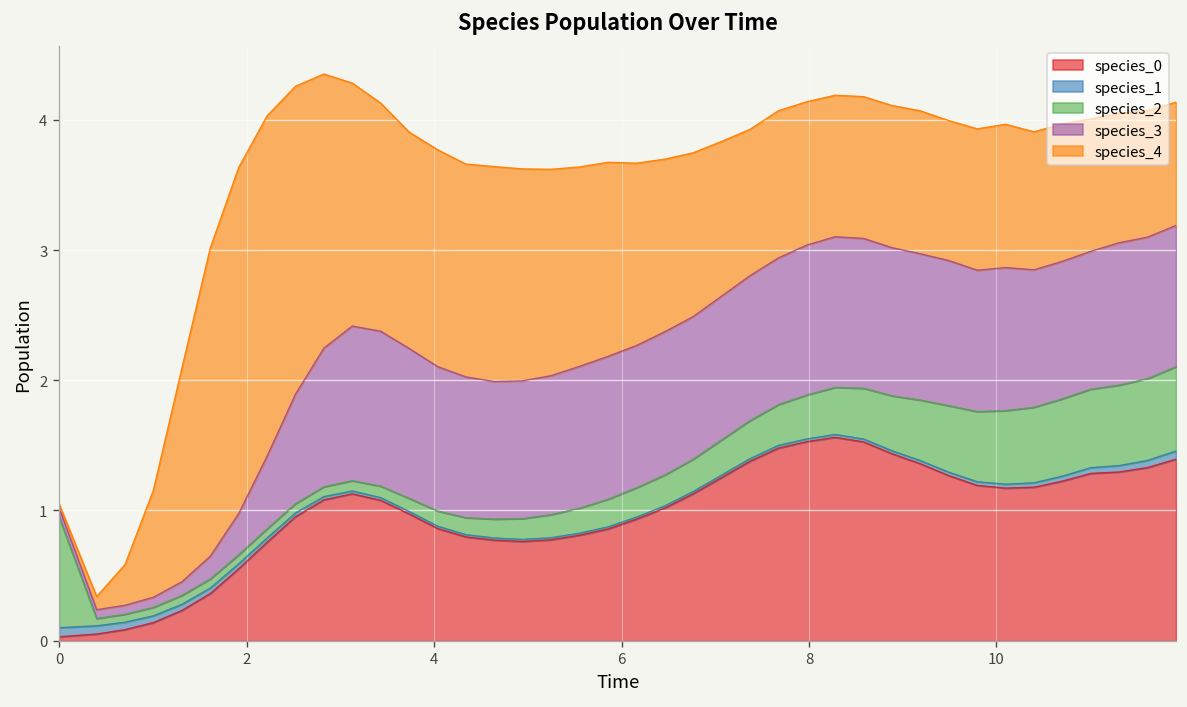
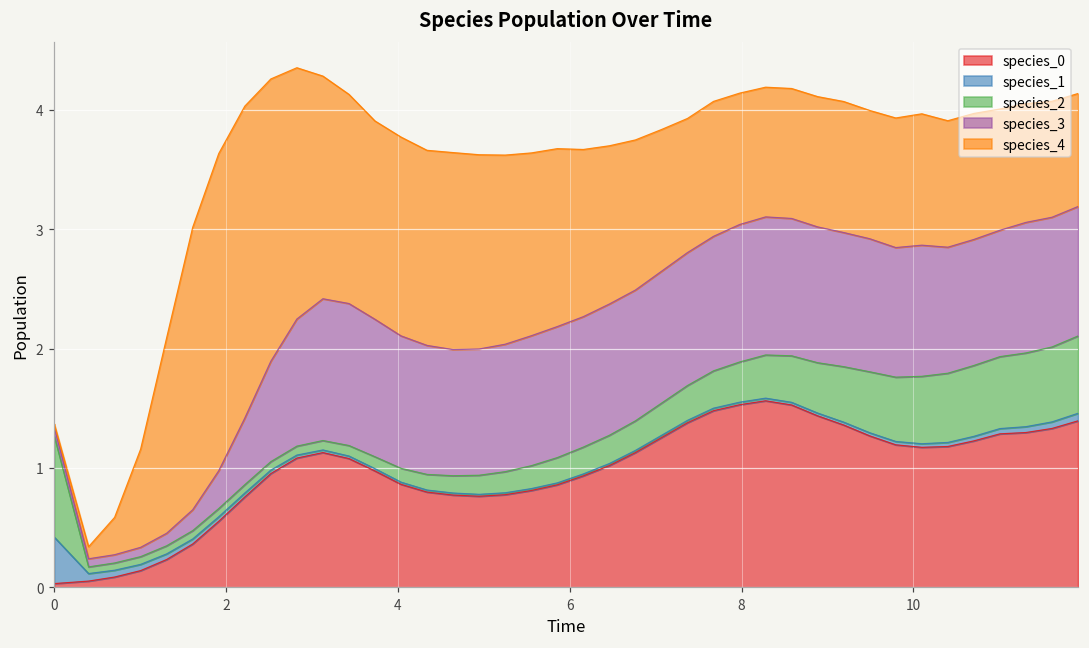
  {
    "species_0": {
      "0": 0.03
    },
    "species_1": {
-     "0": 0.07
+     "0": 0.39
    },
    "species_2": {
      "0": 0.85
    },
    "species_3": {
      "0": 0.07
    },
    "species_4": {
      "0": 0.03
    }
  }
